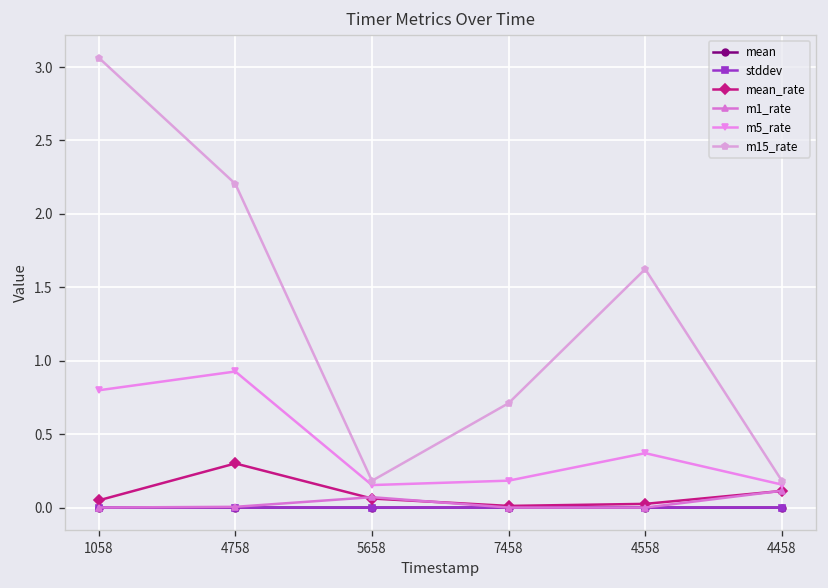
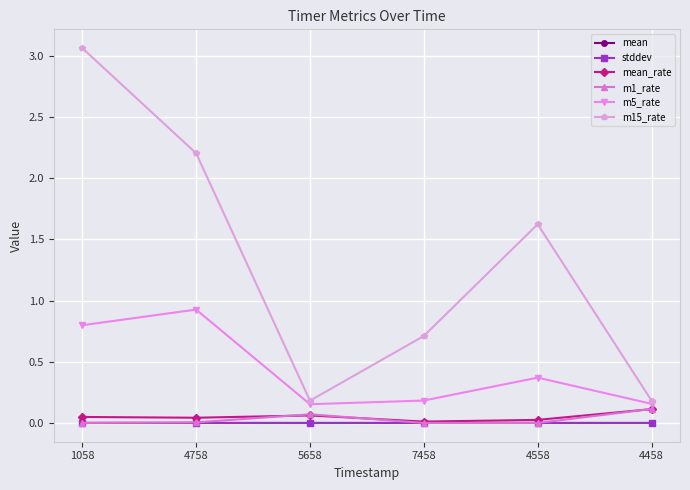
  {
    "stddev": {
      "5658": 0.00,
      "4458": 0.00
    },
    "mean_rate": {
      "1058": 0.05,
-     "4758": 0.30,
+     "4758": 0.04,
      "4558": 0.03
    }
  }
